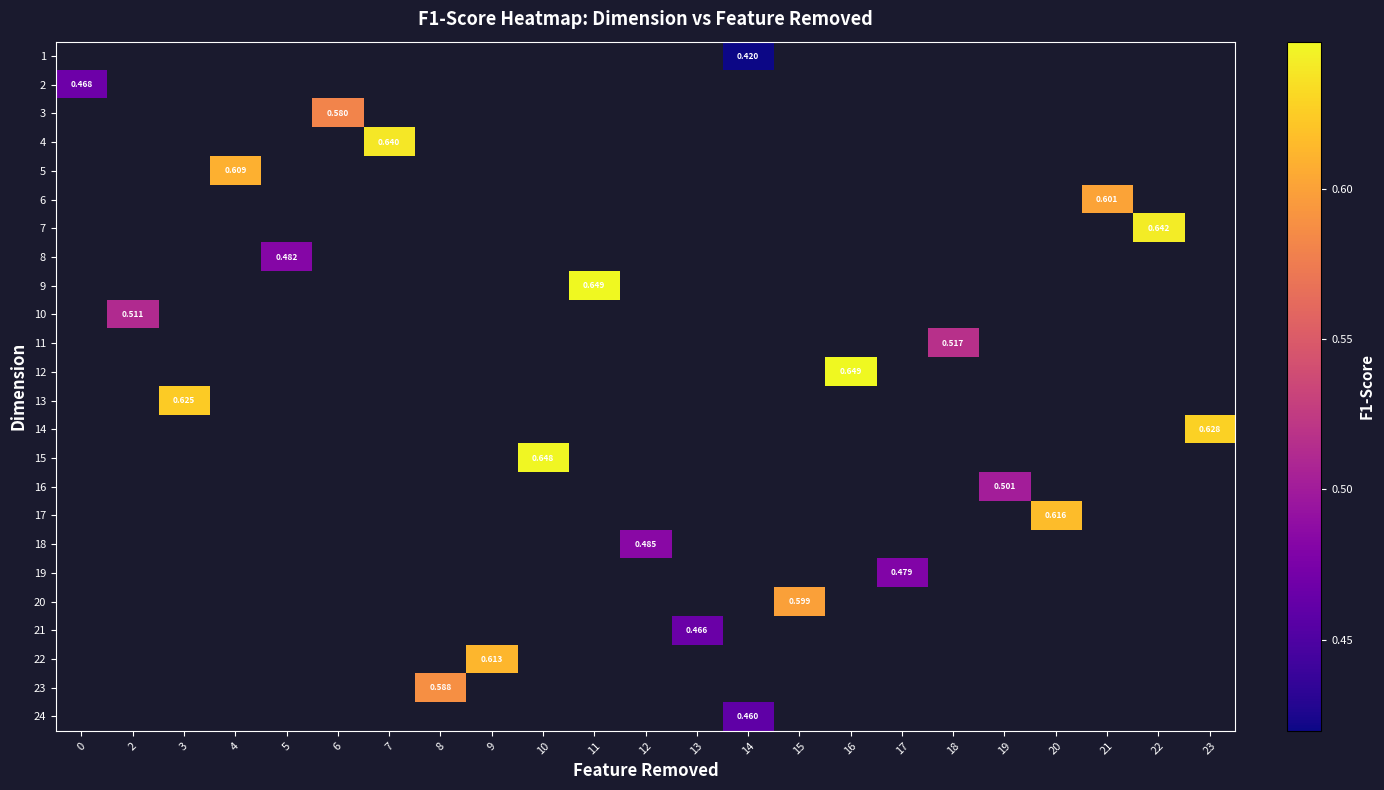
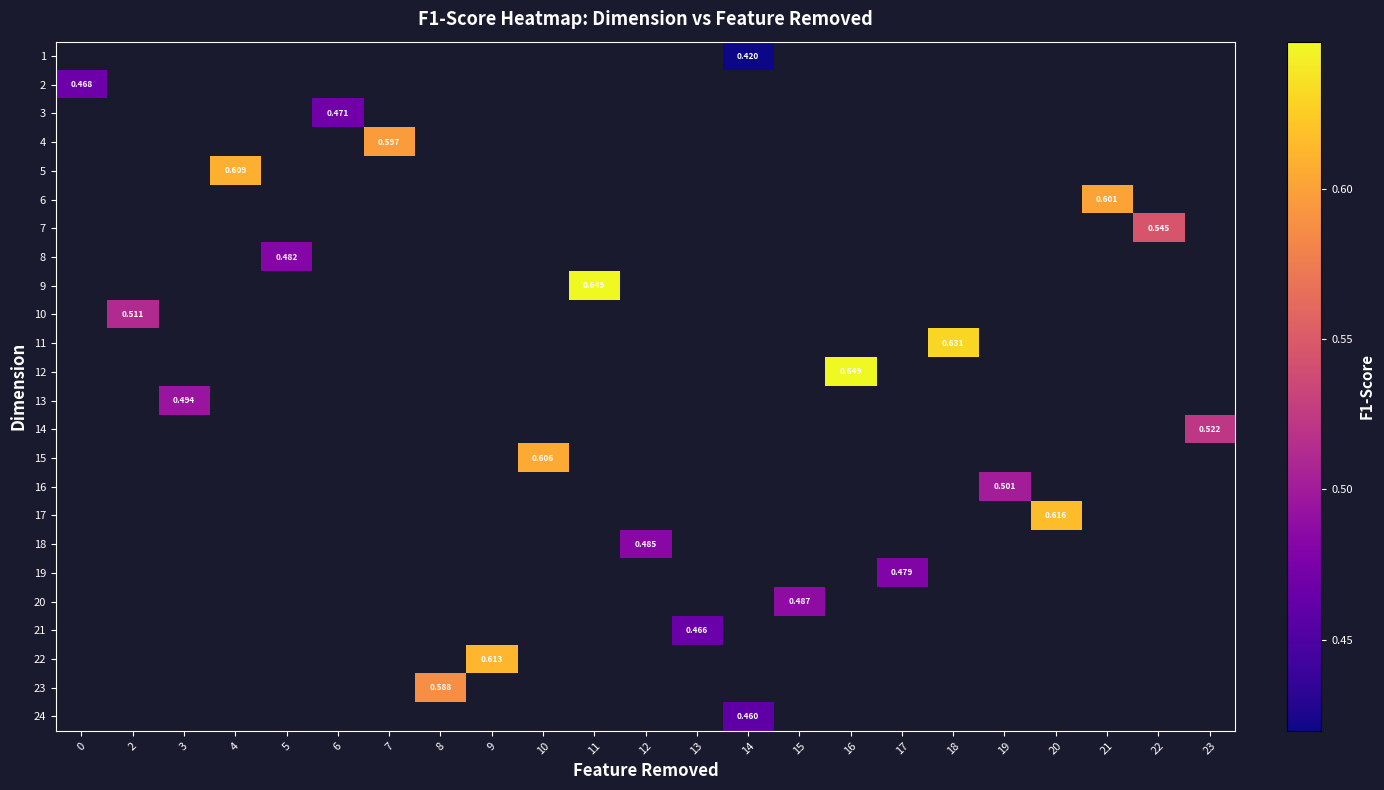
  {
    "1": {
      "14": 0.420
    },
    "2": {
      "0": 0.468
    },
    "3": {
-     "6": 0.580
+     "6": 0.471
    },
    "4": {
-     "7": 0.640
+     "7": 0.597
    },
    "5": {
      "4": 0.609
    },
    "6": {
      "21": 0.601
    },
    "7": {
-     "22": 0.642
+     "22": 0.545
    },
    "8": {
      "5": 0.482
    },
    "9": {
      "11": 0.649
    },
    "10": {
      "2": 0.511
    },
    "11": {
-     "18": 0.517
+     "18": 0.631
    },
    "12": {
      "16": 0.649
    },
    "13": {
-     "3": 0.625
+     "3": 0.494
    },
    "14": {
-     "23": 0.628
+     "23": 0.522
    },
    "15": {
-     "10": 0.648
+     "10": 0.606
    },
    "16": {
      "19": 0.501
    },
    "17": {
      "20": 0.616
    },
    "18": {
      "12": 0.485
    },
    "19": {
      "17": 0.479
    },
    "20": {
-     "15": 0.599
+     "15": 0.487
    },
    "21": {
      "13": 0.466
    },
    "22": {
      "9": 0.613
    },
    "23": {
      "8": 0.588
    },
    "24": {
      "14": 0.460
    }
  }
